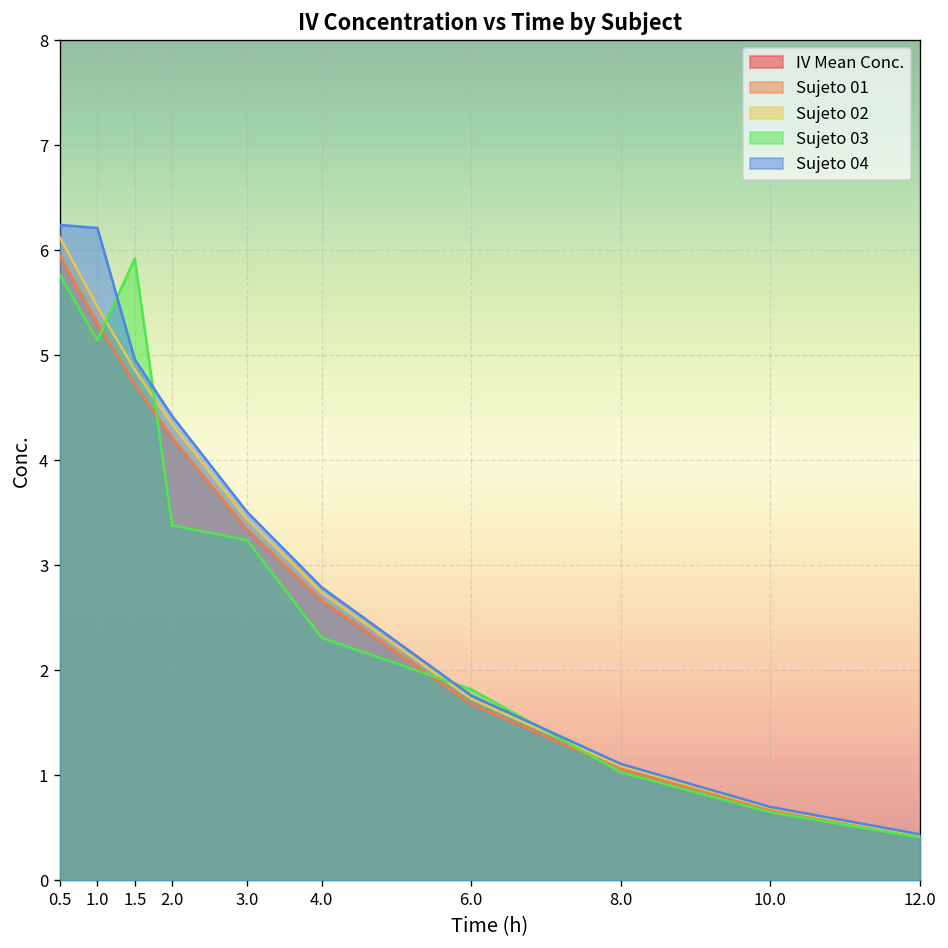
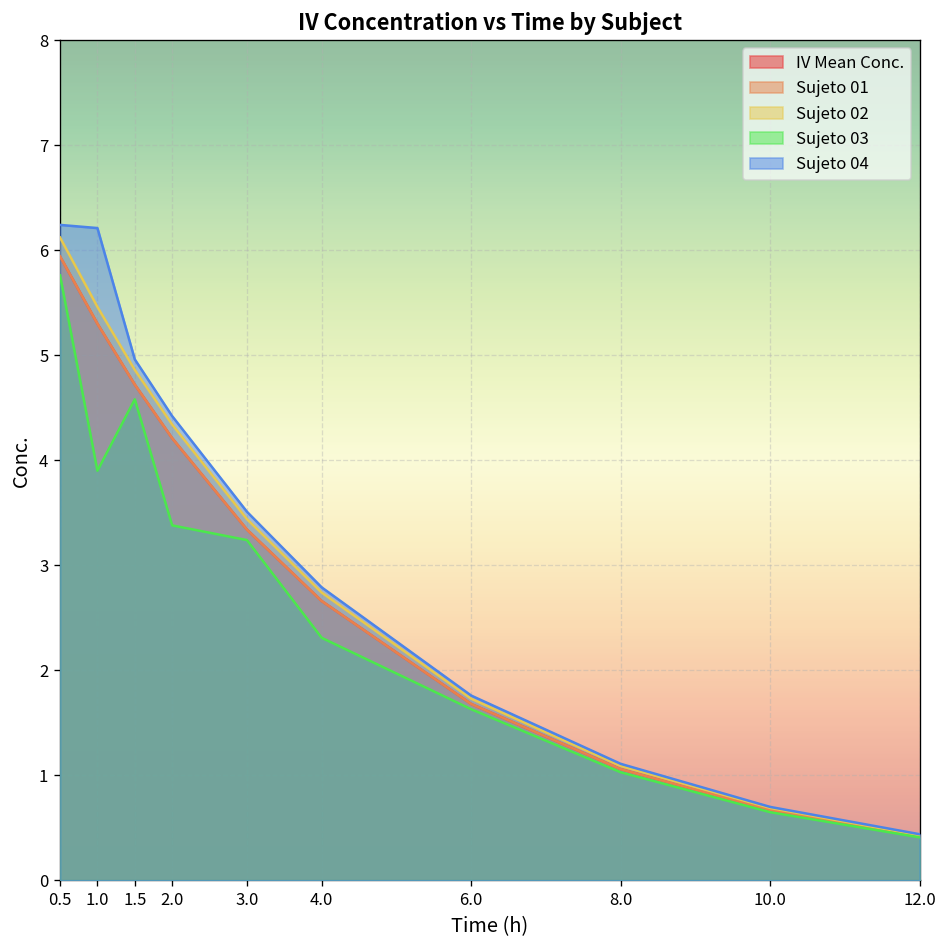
  {
    "Sujeto 03": {
      "0.5": 5.8,
-     "1.0": 5.1,
-     "1.5": 5.9,
+     "1.0": 3.9,
+     "1.5": 4.6,
      "2.0": 3.4,
      "3.0": 3.2,
      "4.0": 2.3,
-     "6.0": 1.8,
+     "6.0": 1.6,
      "8.0": 1.0
    },
    "Sujeto 04": {
      "0.5": 6.2,
      "1.0": 6.2,
      "1.5": 5.0,
      "2.0": 4.4,
      "3.0": 3.5,
      "4.0": 2.8,
      "6.0": 1.8
    }
  }
